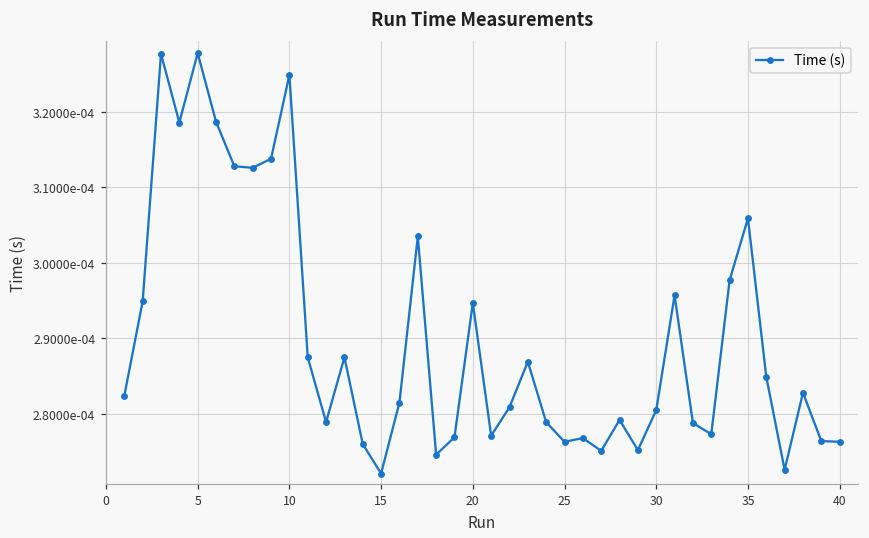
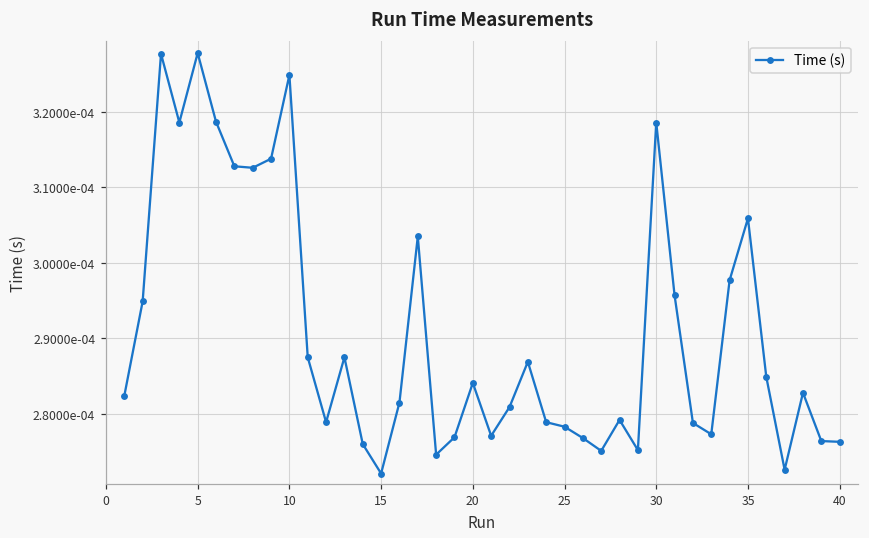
  {
    "5": 0.000328,
    "10": 0.000325,
    "15": 0.000272,
-   "20": 0.000295,
-   "25": 0.000276,
-   "30": 0.000281,
+   "20": 0.000284,
+   "25": 0.000278,
+   "30": 0.000319,
    "35": 0.000306,
    "40": 0.000276
  }
